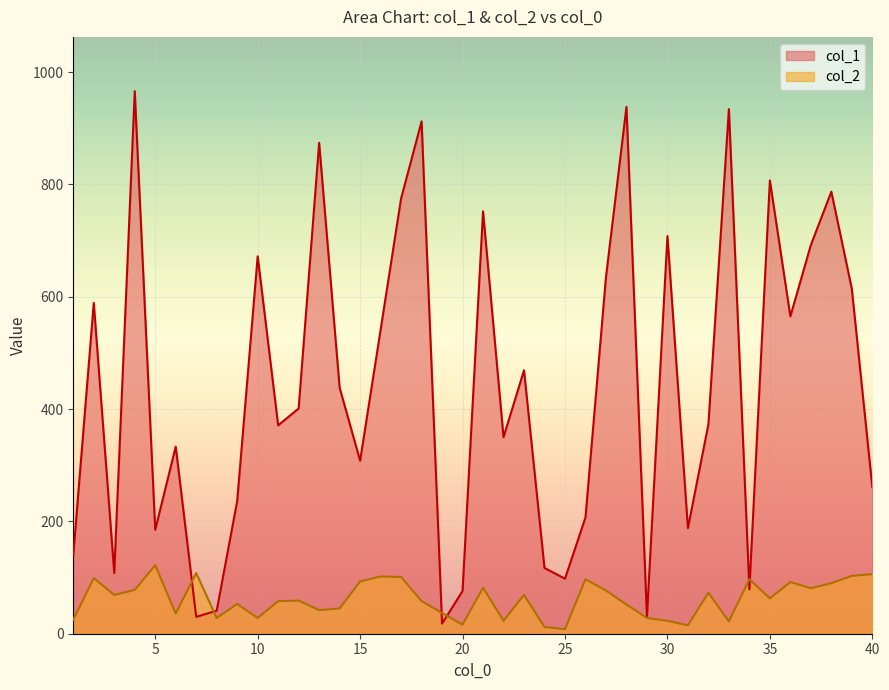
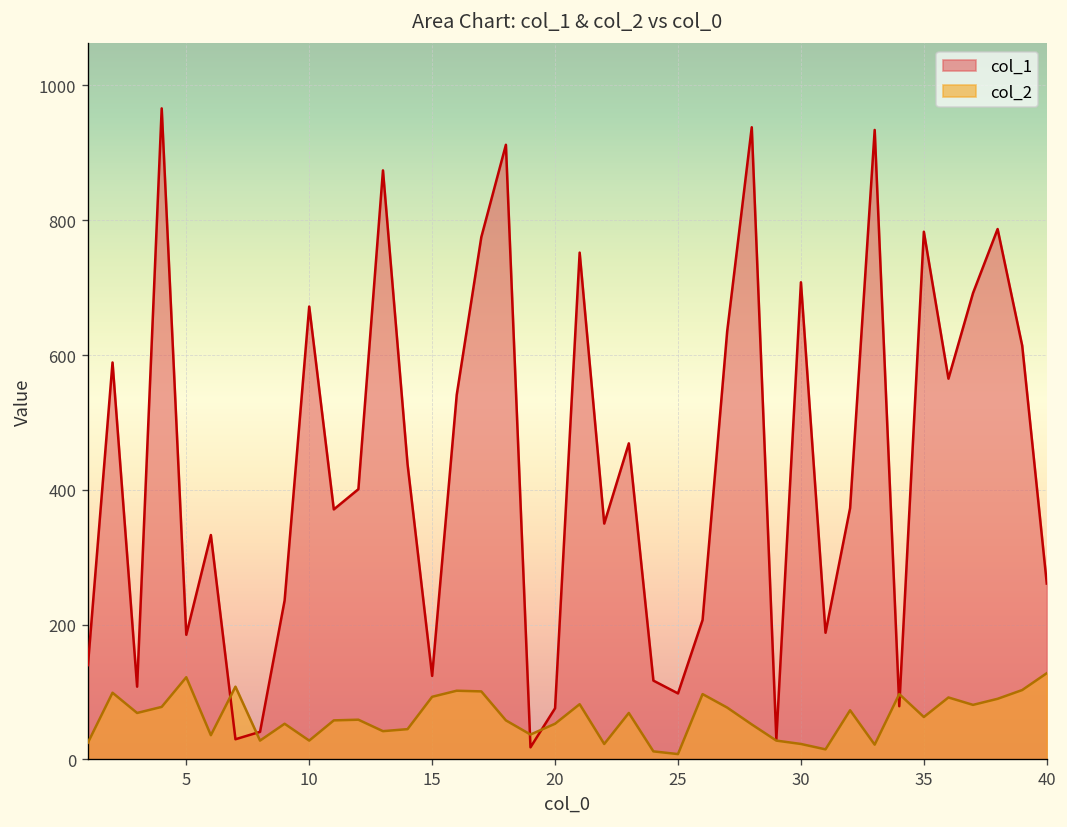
  {
    "col_1": {
      "5": 190,
      "10": 670,
-     "15": 310,
+     "15": 120,
      "20": 80,
      "25": 100,
      "30": 710,
-     "35": 810,
+     "35": 780,
      "40": 260
    },
    "col_2": {
      "5": 120,
      "10": 30,
      "15": 90,
-     "20": 20,
+     "20": 50,
      "25": 10,
      "30": 20,
      "35": 60,
-     "40": 110
+     "40": 130
    }
  }
